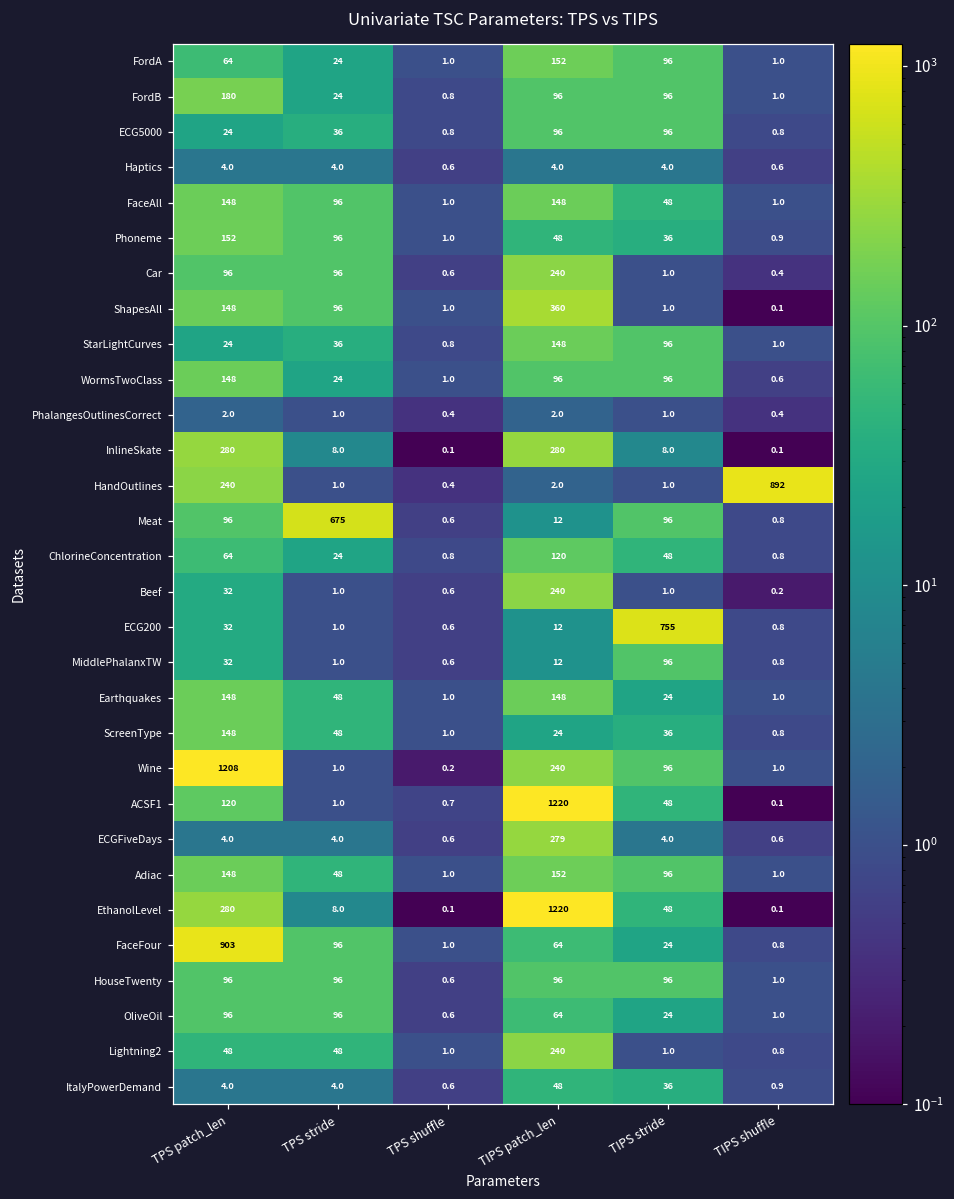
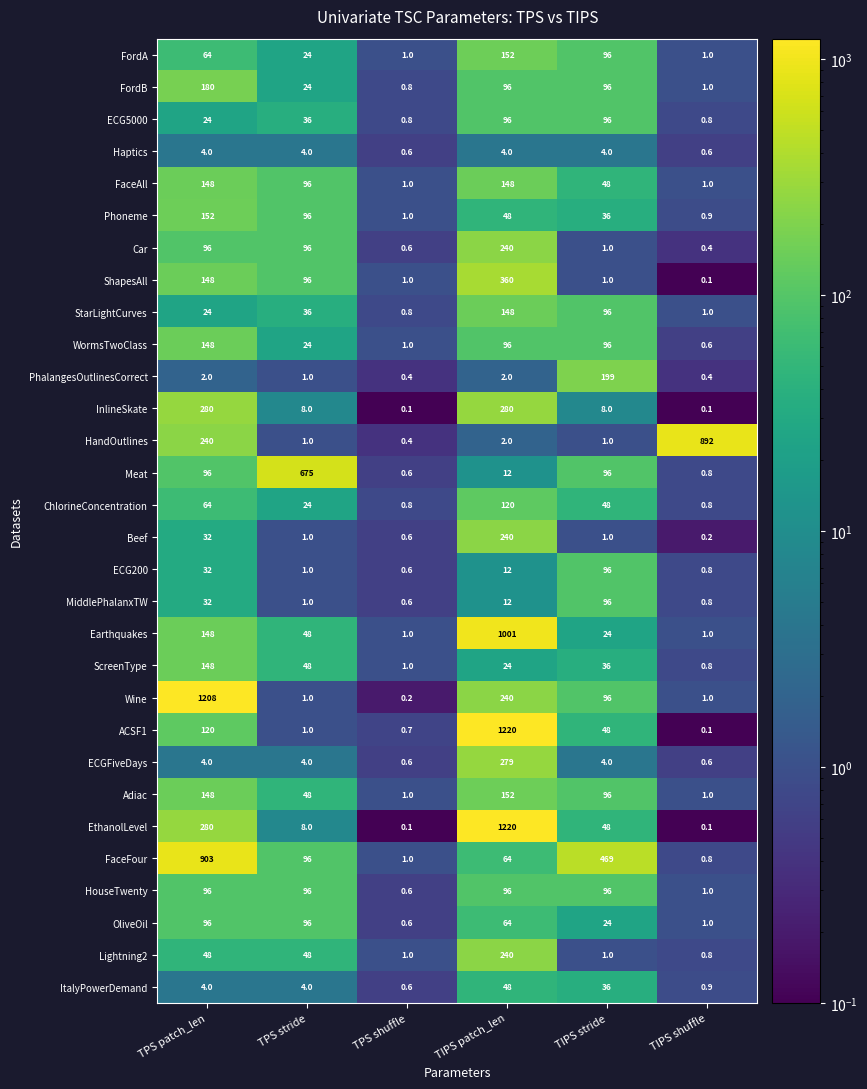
  {
    "FordA": {
      "TPS patch_len": 64,
      "TPS stride": 24,
      "TPS shuffle": 1.0,
      "TIPS patch_len": 152,
      "TIPS stride": 96,
      "TIPS shuffle": 1.0
    },
    "FordB": {
      "TPS patch_len": 180,
      "TPS stride": 24,
      "TPS shuffle": 0.8,
      "TIPS patch_len": 96,
      "TIPS stride": 96,
      "TIPS shuffle": 1.0
    },
    "ECG5000": {
      "TPS patch_len": 24,
      "TPS stride": 36,
      "TPS shuffle": 0.8,
      "TIPS patch_len": 96,
      "TIPS stride": 96,
      "TIPS shuffle": 0.8
    },
    "Haptics": {
      "TPS patch_len": 4.0,
      "TPS stride": 4.0,
      "TPS shuffle": 0.6,
      "TIPS patch_len": 4.0,
      "TIPS stride": 4.0,
      "TIPS shuffle": 0.6
    },
    "FaceAll": {
      "TPS patch_len": 148,
      "TPS stride": 96,
      "TPS shuffle": 1.0,
      "TIPS patch_len": 148,
      "TIPS stride": 48,
      "TIPS shuffle": 1.0
    },
    "Phoneme": {
      "TPS patch_len": 152,
      "TPS stride": 96,
      "TPS shuffle": 1.0,
      "TIPS patch_len": 48,
      "TIPS stride": 36,
      "TIPS shuffle": 0.9
    },
    "Car": {
      "TPS patch_len": 96,
      "TPS stride": 96,
      "TPS shuffle": 0.6,
      "TIPS patch_len": 240,
      "TIPS stride": 1.0,
      "TIPS shuffle": 0.4
    },
    "ShapesAll": {
      "TPS patch_len": 148,
      "TPS stride": 96,
      "TPS shuffle": 1.0,
      "TIPS patch_len": 360,
      "TIPS stride": 1.0,
      "TIPS shuffle": 0.1
    },
    "StarLightCurves": {
      "TPS patch_len": 24,
      "TPS stride": 36,
      "TPS shuffle": 0.8,
      "TIPS patch_len": 148,
      "TIPS stride": 96,
      "TIPS shuffle": 1.0
    },
    "WormsTwoClass": {
      "TPS patch_len": 148,
      "TPS stride": 24,
      "TPS shuffle": 1.0,
      "TIPS patch_len": 96,
      "TIPS stride": 96,
      "TIPS shuffle": 0.6
    },
    "PhalangesOutlinesCorrect": {
      "TPS patch_len": 2.0,
      "TPS stride": 1.0,
      "TPS shuffle": 0.4,
      "TIPS patch_len": 2.0,
-     "TIPS stride": 1.0,
+     "TIPS stride": 199,
      "TIPS shuffle": 0.4
    },
    "InlineSkate": {
      "TPS patch_len": 280,
      "TPS stride": 8.0,
      "TPS shuffle": 0.1,
      "TIPS patch_len": 280,
      "TIPS stride": 8.0,
      "TIPS shuffle": 0.1
    },
    "HandOutlines": {
      "TPS patch_len": 240,
      "TPS stride": 1.0,
      "TPS shuffle": 0.4,
      "TIPS patch_len": 2.0,
      "TIPS stride": 1.0,
      "TIPS shuffle": 892
    },
    "Meat": {
      "TPS patch_len": 96,
      "TPS stride": 675,
      "TPS shuffle": 0.6,
      "TIPS patch_len": 12,
      "TIPS stride": 96,
      "TIPS shuffle": 0.8
    },
    "ChlorineConcentration": {
      "TPS patch_len": 64,
      "TPS stride": 24,
      "TPS shuffle": 0.8,
      "TIPS patch_len": 120,
      "TIPS stride": 48,
      "TIPS shuffle": 0.8
    },
    "Beef": {
      "TPS patch_len": 32,
      "TPS stride": 1.0,
      "TPS shuffle": 0.6,
      "TIPS patch_len": 240,
      "TIPS stride": 1.0,
      "TIPS shuffle": 0.2
    },
    "ECG200": {
      "TPS patch_len": 32,
      "TPS stride": 1.0,
      "TPS shuffle": 0.6,
      "TIPS patch_len": 12,
-     "TIPS stride": 755,
+     "TIPS stride": 96,
      "TIPS shuffle": 0.8
    },
    "MiddlePhalanxTW": {
      "TPS patch_len": 32,
      "TPS stride": 1.0,
      "TPS shuffle": 0.6,
      "TIPS patch_len": 12,
      "TIPS stride": 96,
      "TIPS shuffle": 0.8
    },
    "Earthquakes": {
      "TPS patch_len": 148,
      "TPS stride": 48,
      "TPS shuffle": 1.0,
-     "TIPS patch_len": 148,
+     "TIPS patch_len": 1001,
      "TIPS stride": 24,
      "TIPS shuffle": 1.0
    },
    "ScreenType": {
      "TPS patch_len": 148,
      "TPS stride": 48,
      "TPS shuffle": 1.0,
      "TIPS patch_len": 24,
      "TIPS stride": 36,
      "TIPS shuffle": 0.8
    },
    "Wine": {
      "TPS patch_len": 1208,
      "TPS stride": 1.0,
      "TPS shuffle": 0.2,
      "TIPS patch_len": 240,
      "TIPS stride": 96,
      "TIPS shuffle": 1.0
    },
    "ACSF1": {
      "TPS patch_len": 120,
      "TPS stride": 1.0,
      "TPS shuffle": 0.7,
      "TIPS patch_len": 1220,
      "TIPS stride": 48,
      "TIPS shuffle": 0.1
    },
    "ECGFiveDays": {
      "TPS patch_len": 4.0,
      "TPS stride": 4.0,
      "TPS shuffle": 0.6,
      "TIPS patch_len": 279,
      "TIPS stride": 4.0,
      "TIPS shuffle": 0.6
    },
    "Adiac": {
      "TPS patch_len": 148,
      "TPS stride": 48,
      "TPS shuffle": 1.0,
      "TIPS patch_len": 152,
      "TIPS stride": 96,
      "TIPS shuffle": 1.0
    },
    "EthanolLevel": {
      "TPS patch_len": 280,
      "TPS stride": 8.0,
      "TPS shuffle": 0.1,
      "TIPS patch_len": 1220,
      "TIPS stride": 48,
      "TIPS shuffle": 0.1
    },
    "FaceFour": {
      "TPS patch_len": 903,
      "TPS stride": 96,
      "TPS shuffle": 1.0,
      "TIPS patch_len": 64,
-     "TIPS stride": 24,
+     "TIPS stride": 469,
      "TIPS shuffle": 0.8
    },
    "HouseTwenty": {
      "TPS patch_len": 96,
      "TPS stride": 96,
      "TPS shuffle": 0.6,
      "TIPS patch_len": 96,
      "TIPS stride": 96,
      "TIPS shuffle": 1.0
    },
    "OliveOil": {
      "TPS patch_len": 96,
      "TPS stride": 96,
      "TPS shuffle": 0.6,
      "TIPS patch_len": 64,
      "TIPS stride": 24,
      "TIPS shuffle": 1.0
    },
    "Lightning2": {
      "TPS patch_len": 48,
      "TPS stride": 48,
      "TPS shuffle": 1.0,
      "TIPS patch_len": 240,
      "TIPS stride": 1.0,
      "TIPS shuffle": 0.8
    },
    "ItalyPowerDemand": {
      "TPS patch_len": 4.0,
      "TPS stride": 4.0,
      "TPS shuffle": 0.6,
      "TIPS patch_len": 48,
      "TIPS stride": 36,
      "TIPS shuffle": 0.9
    }
  }
